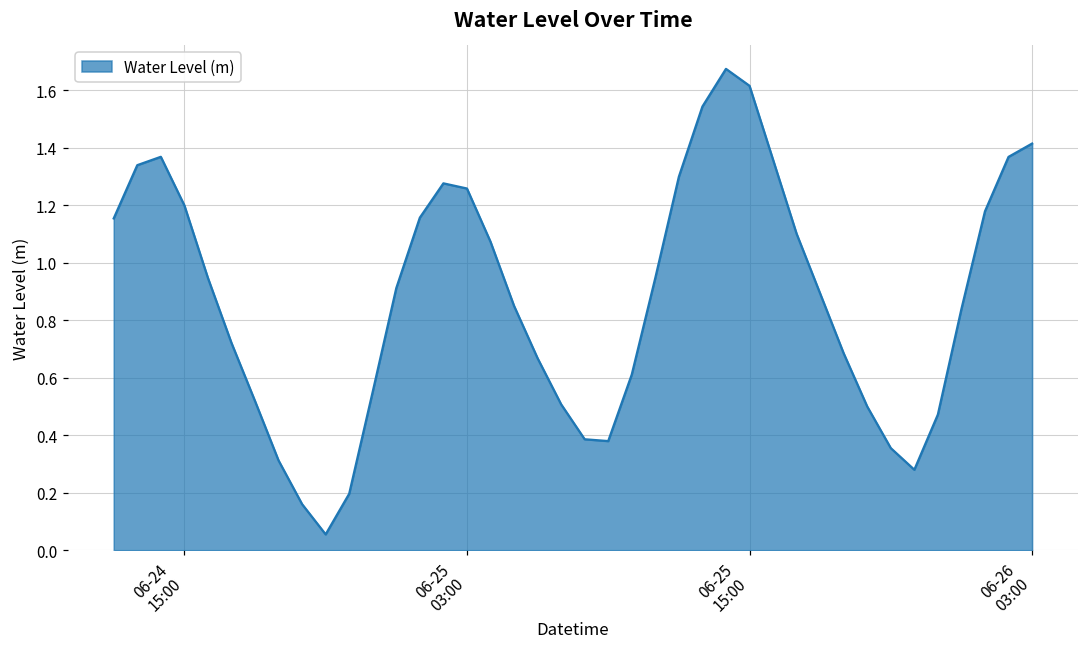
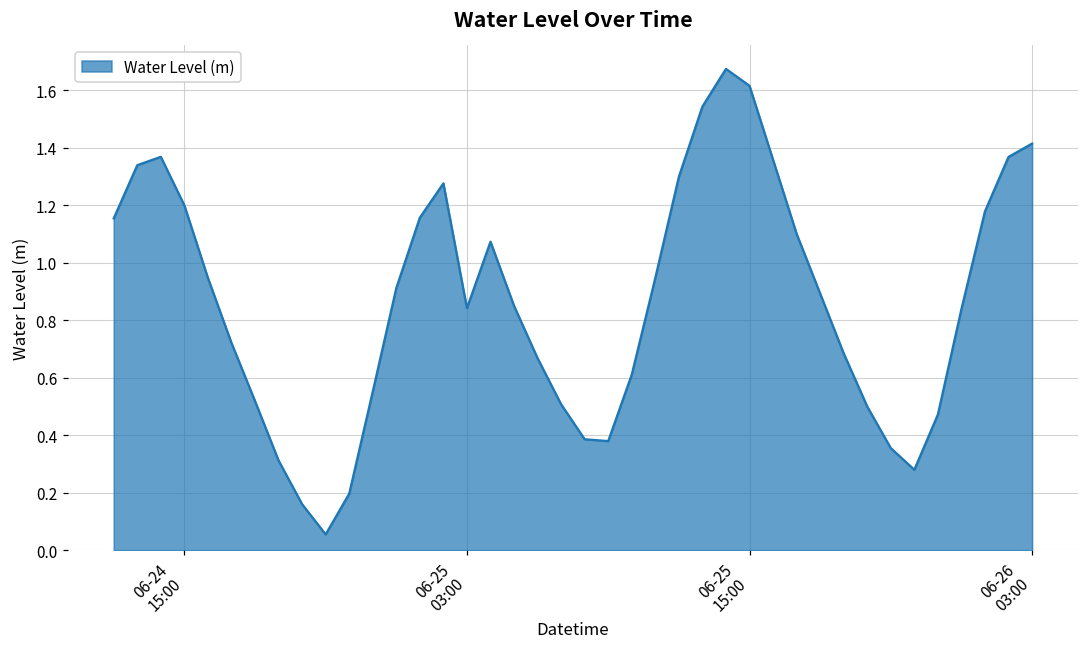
  {
    "06-24 15:00": 1.20,
-   "06-25 03:00": 1.26,
+   "06-25 03:00": 0.84,
    "06-25 15:00": 1.62,
    "06-26 03:00": 1.41
  }
